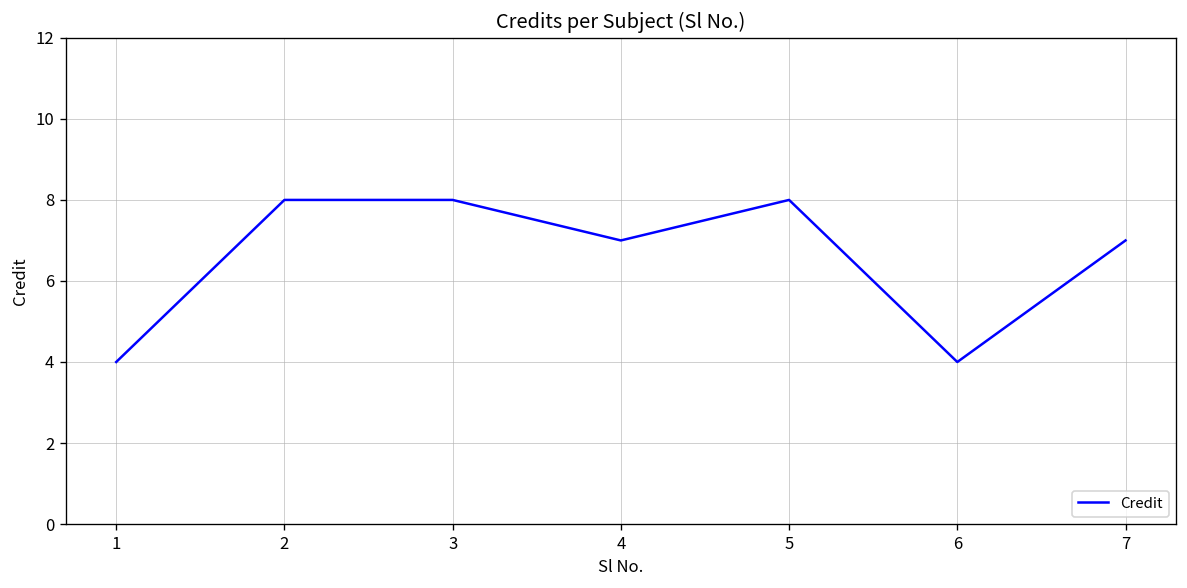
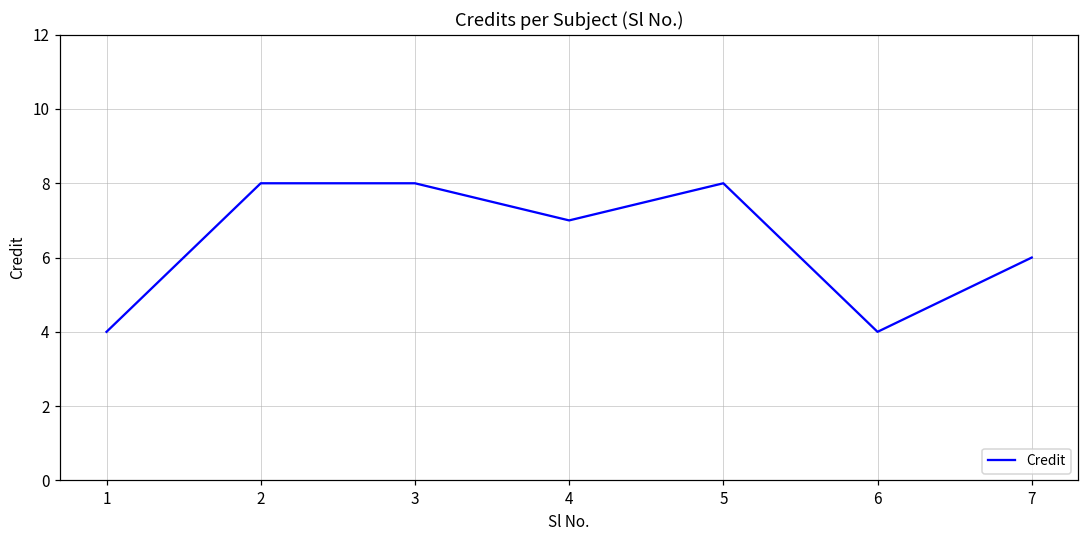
  {
    "1": 4,
    "2": 8,
    "3": 8,
    "4": 7,
    "5": 8,
    "6": 4,
-   "7": 7
+   "7": 6
  }
